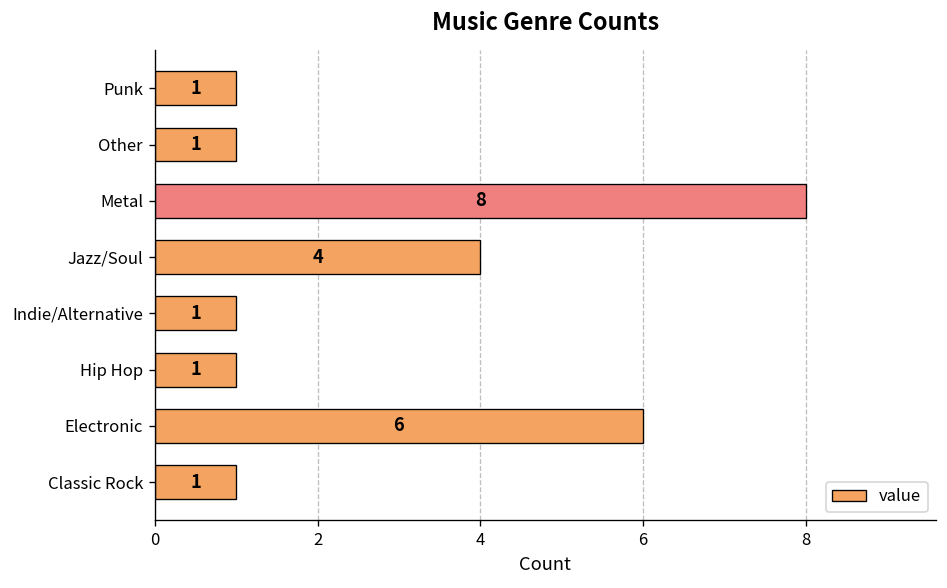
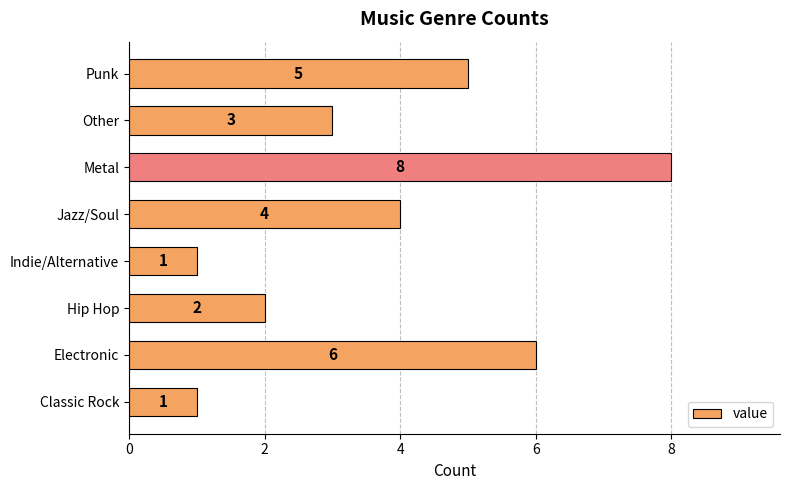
  {
-   "Punk": 1,
-   "Other": 1,
+   "Punk": 5,
+   "Other": 3,
    "Metal": 8,
    "Jazz/Soul": 4,
    "Indie/Alternative": 1,
-   "Hip Hop": 1,
+   "Hip Hop": 2,
    "Electronic": 6,
    "Classic Rock": 1
  }
